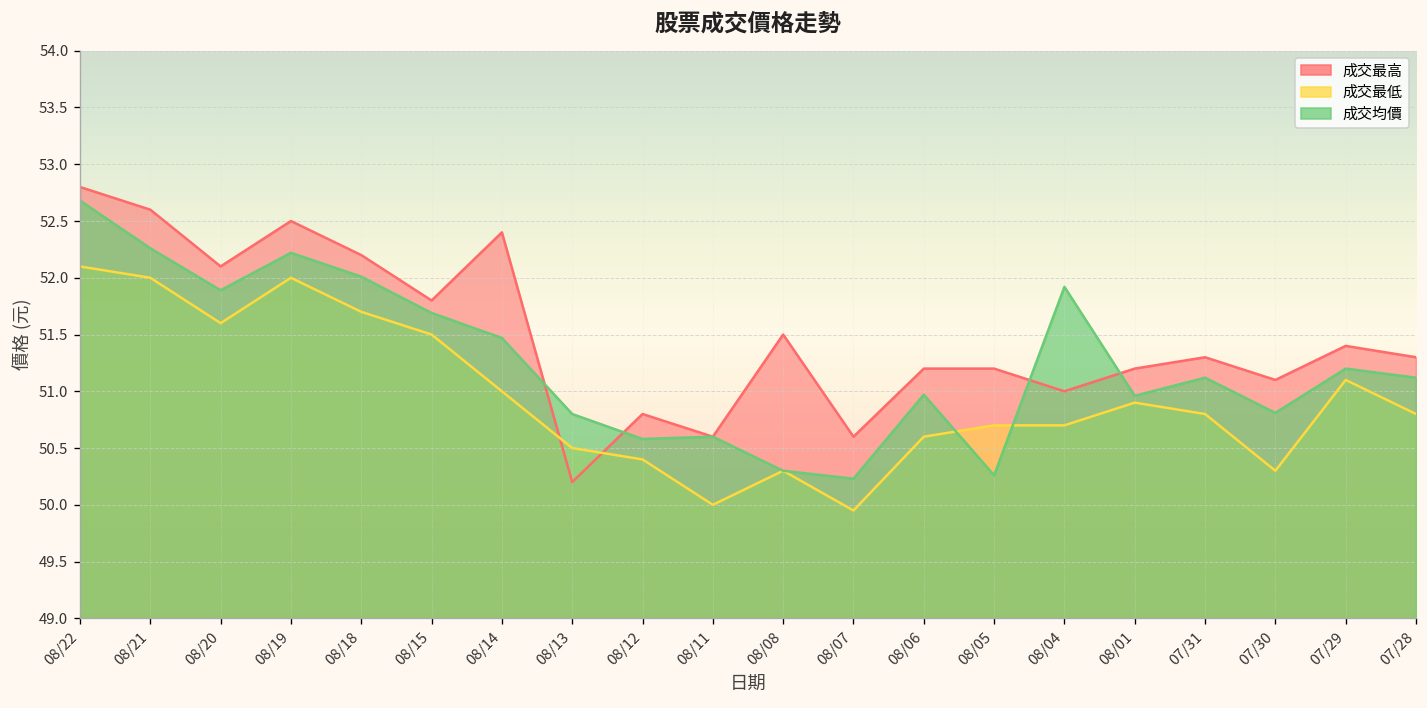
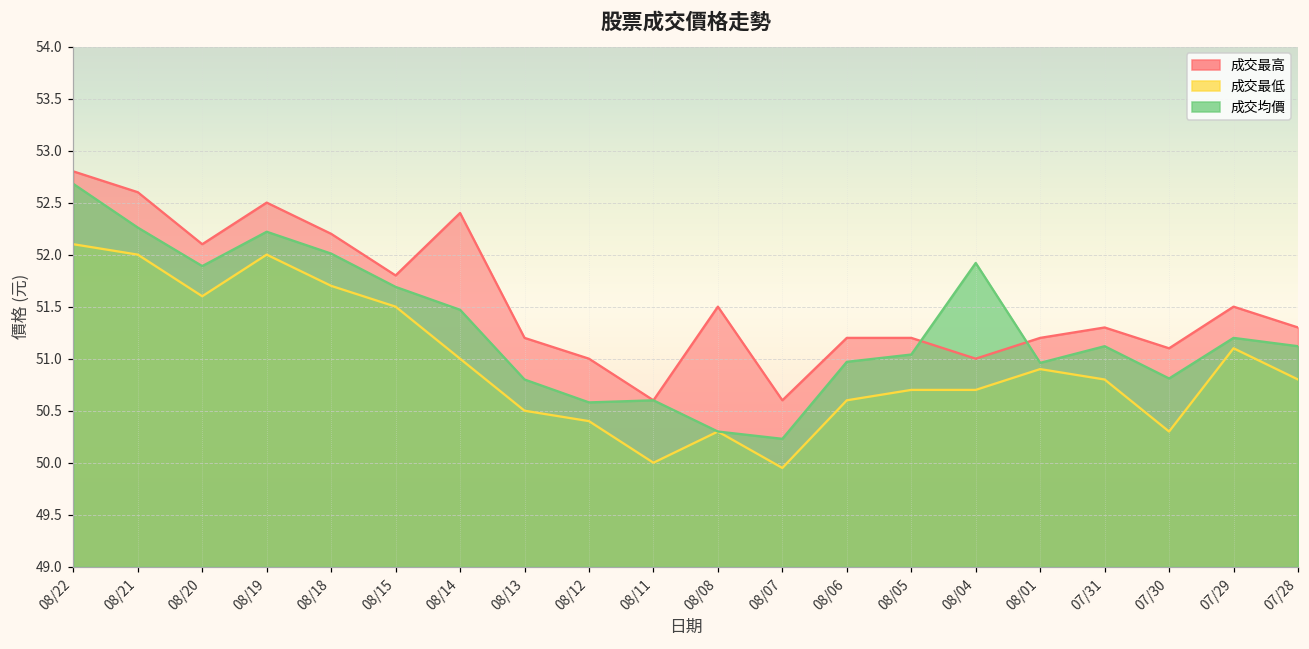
  {
    "成交最高": {
      "08/22": 52.8,
      "08/21": 52.6,
      "08/20": 52.1,
      "08/19": 52.5,
      "08/18": 52.2,
      "08/15": 51.8,
      "08/14": 52.4,
-     "08/13": 50.2,
-     "08/12": 50.8,
+     "08/13": 51.2,
+     "08/12": 51.0,
      "08/08": 51.5,
      "08/07": 50.6,
      "08/06": 51.2,
      "08/05": 51.2,
      "08/04": 51.0,
      "08/01": 51.2,
      "07/31": 51.3,
      "07/30": 51.1,
-     "07/29": 51.4,
+     "07/29": 51.5,
      "07/28": 51.3
    },
    "成交最低": {
      "08/22": 52.1,
      "08/21": 52.0,
      "08/20": 51.6,
      "08/19": 52.0,
      "08/18": 51.7,
      "08/15": 51.5,
      "08/14": 51.0,
      "08/13": 50.5,
      "08/12": 50.4,
      "08/11": 50.0,
      "08/07": 50.0,
      "08/06": 50.6,
      "08/05": 50.7,
      "08/04": 50.7,
      "08/01": 50.9,
      "07/31": 50.8,
      "07/30": 50.3,
      "07/29": 51.1,
      "07/28": 50.8
    },
    "成交均價": {
      "08/22": 52.7,
      "08/21": 52.3,
      "08/20": 51.9,
      "08/19": 52.2,
      "08/18": 52.0,
      "08/15": 51.7,
      "08/14": 51.5,
      "08/13": 50.8,
      "08/12": 50.6,
      "08/07": 50.2,
      "08/06": 51.0,
-     "08/05": 50.3,
+     "08/05": 51.0,
      "08/04": 51.9,
      "08/01": 51.0,
      "07/31": 51.1,
      "07/30": 50.8,
      "07/29": 51.2,
      "07/28": 51.1
    }
  }
